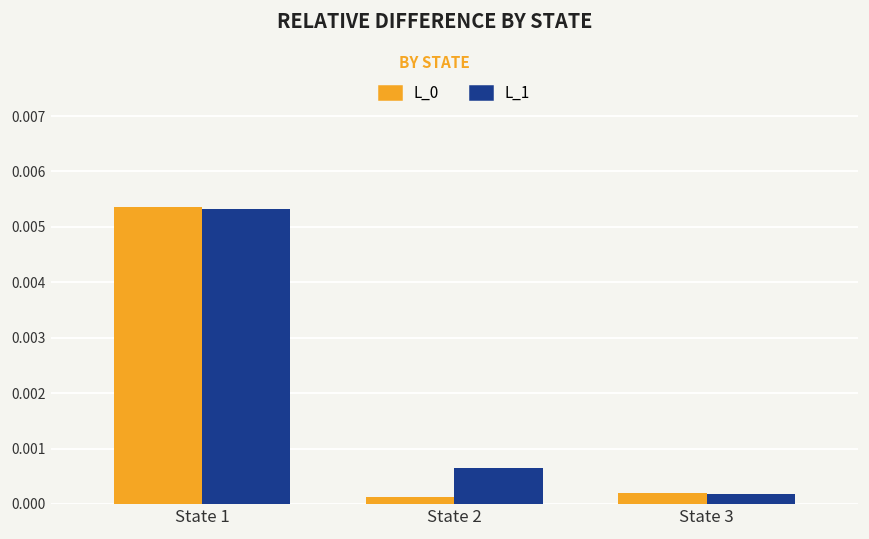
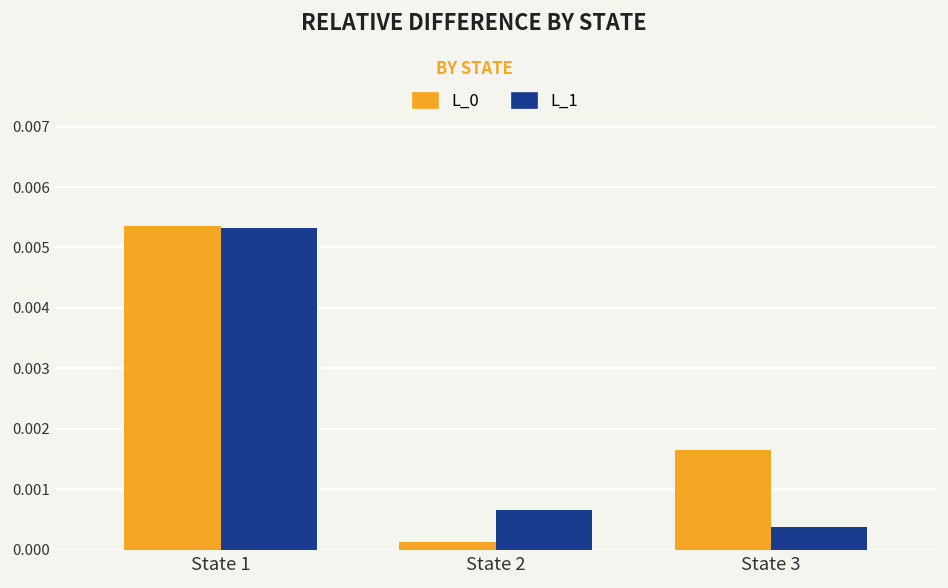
  {
    "L_0": {
      "State 1": 0.0054,
      "State 2": 0.0001,
-     "State 3": 0.0002
+     "State 3": 0.0017
    },
    "L_1": {
      "State 1": 0.0053,
      "State 2": 0.0007,
-     "State 3": 0.0002
+     "State 3": 0.0004
    }
  }
